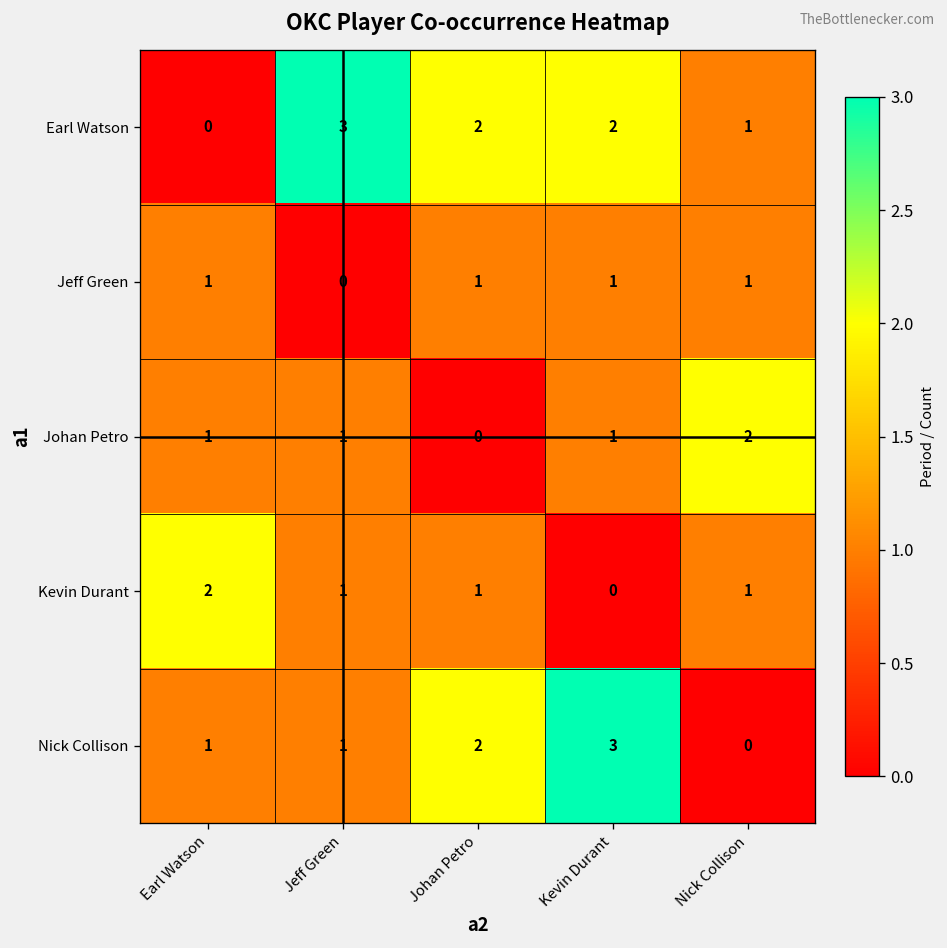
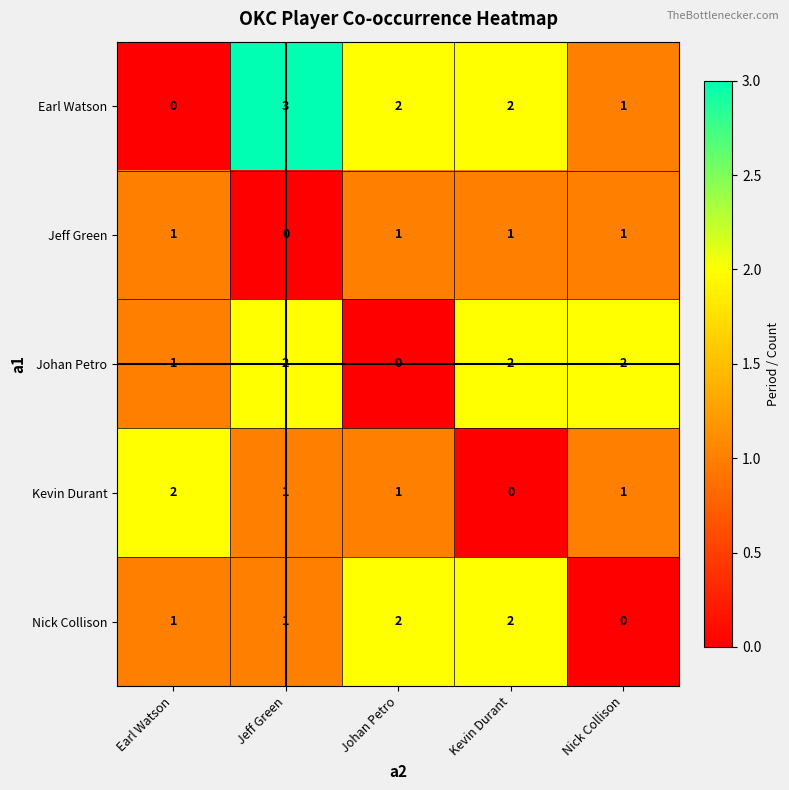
  {
    "Earl Watson": {
      "Earl Watson": 0,
      "Jeff Green": 3,
      "Johan Petro": 2,
      "Kevin Durant": 2,
      "Nick Collison": 1
    },
    "Jeff Green": {
      "Earl Watson": 1,
      "Jeff Green": 0,
      "Johan Petro": 1,
      "Kevin Durant": 1,
      "Nick Collison": 1
    },
    "Johan Petro": {
      "Earl Watson": 1,
-     "Jeff Green": 1,
+     "Jeff Green": 2,
      "Johan Petro": 0,
-     "Kevin Durant": 1,
+     "Kevin Durant": 2,
      "Nick Collison": 2
    },
    "Kevin Durant": {
      "Earl Watson": 2,
      "Jeff Green": 1,
      "Johan Petro": 1,
      "Kevin Durant": 0,
      "Nick Collison": 1
    },
    "Nick Collison": {
      "Earl Watson": 1,
      "Jeff Green": 1,
      "Johan Petro": 2,
-     "Kevin Durant": 3,
+     "Kevin Durant": 2,
      "Nick Collison": 0
    }
  }
